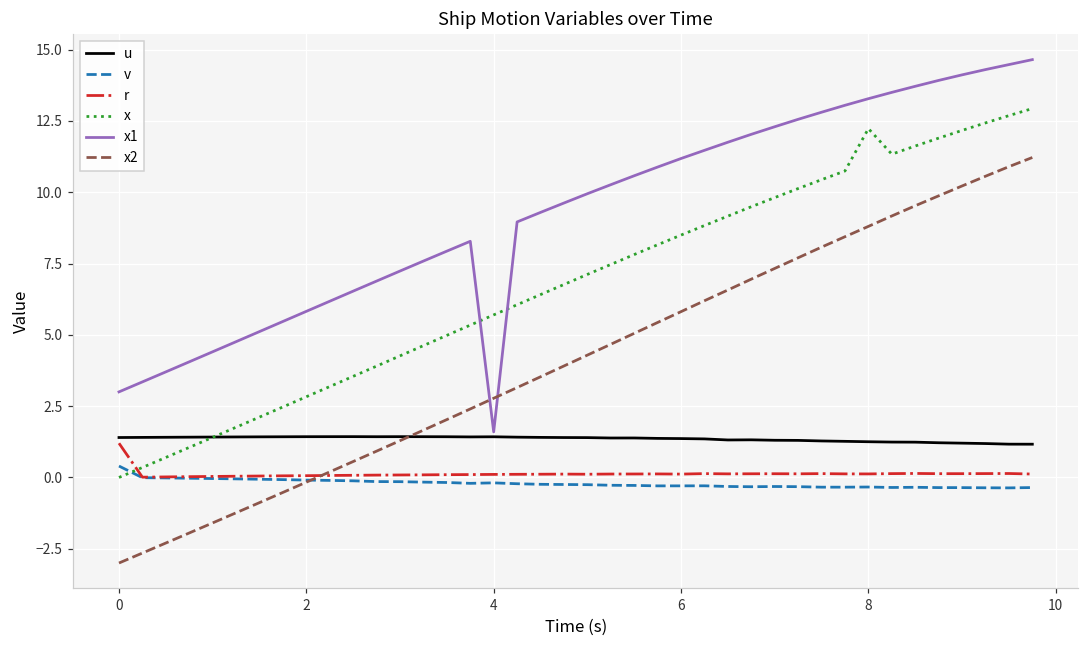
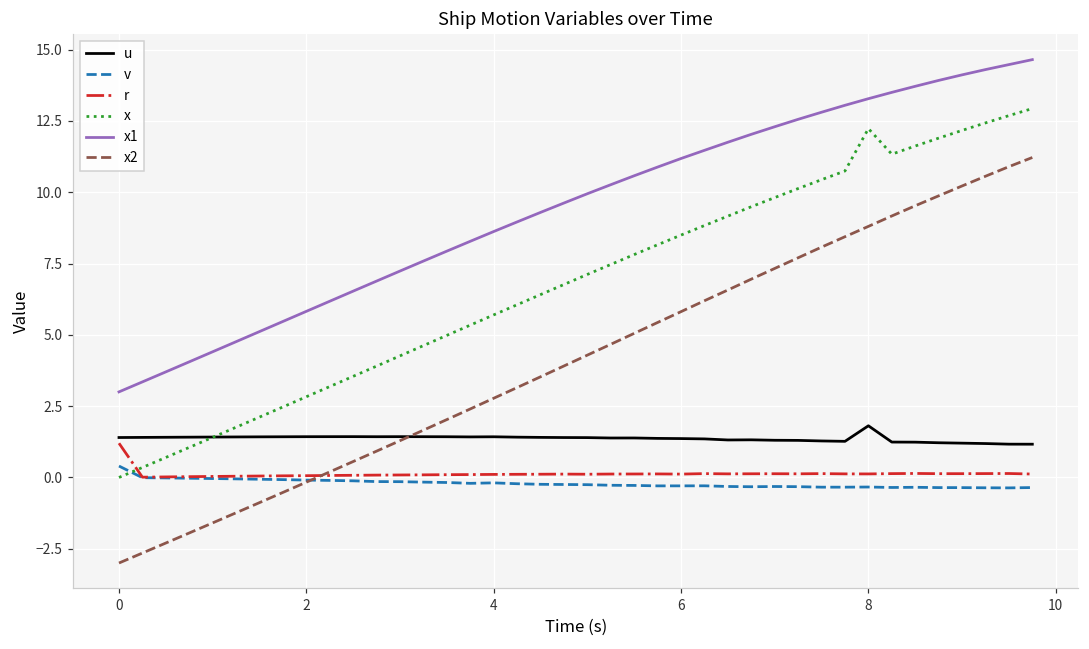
  {
    "u": {
      "0": 1.4,
      "2": 1.4,
      "4": 1.4,
      "6": 1.4,
-     "8": 1.3
+     "8": 1.8
    },
    "v": {
      "0": 0.4,
      "4": -0.2,
      "6": -0.3,
      "8": -0.3
    },
    "r": {
      "0": 1.2,
      "2": 0.1,
      "4": 0.1,
      "6": 0.1,
      "8": 0.1
    },
    "x": {
      "0": 0.0,
      "2": 2.8,
      "4": 5.7,
      "6": 8.5,
      "8": 12.2
    },
    "x1": {
      "0": 3.0,
      "2": 5.8,
-     "4": 1.6,
+     "4": 8.6,
      "6": 11.2,
      "8": 13.3
    },
    "x2": {
      "0": -3.0,
      "4": 2.8,
      "6": 5.8,
      "8": 8.8
    }
  }
